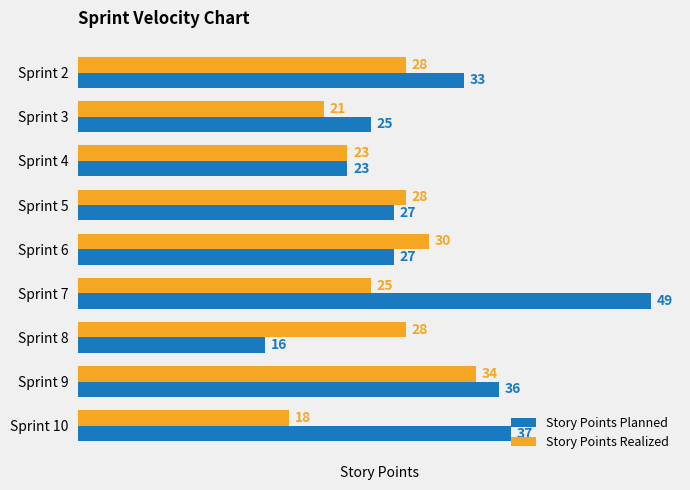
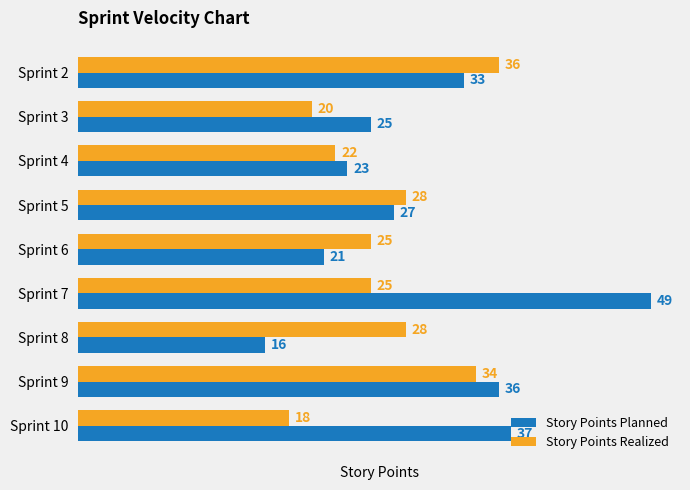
  {
    "Story Points Planned": {
      "Sprint 2": 33,
      "Sprint 3": 25,
      "Sprint 4": 23,
      "Sprint 5": 27,
-     "Sprint 6": 27,
+     "Sprint 6": 21,
      "Sprint 7": 49,
      "Sprint 8": 16,
      "Sprint 9": 36,
      "Sprint 10": 37
    },
    "Story Points Realized": {
-     "Sprint 2": 28,
-     "Sprint 3": 21,
-     "Sprint 4": 23,
+     "Sprint 2": 36,
+     "Sprint 3": 20,
+     "Sprint 4": 22,
      "Sprint 5": 28,
-     "Sprint 6": 30,
+     "Sprint 6": 25,
      "Sprint 7": 25,
      "Sprint 8": 28,
      "Sprint 9": 34,
      "Sprint 10": 18
    }
  }
